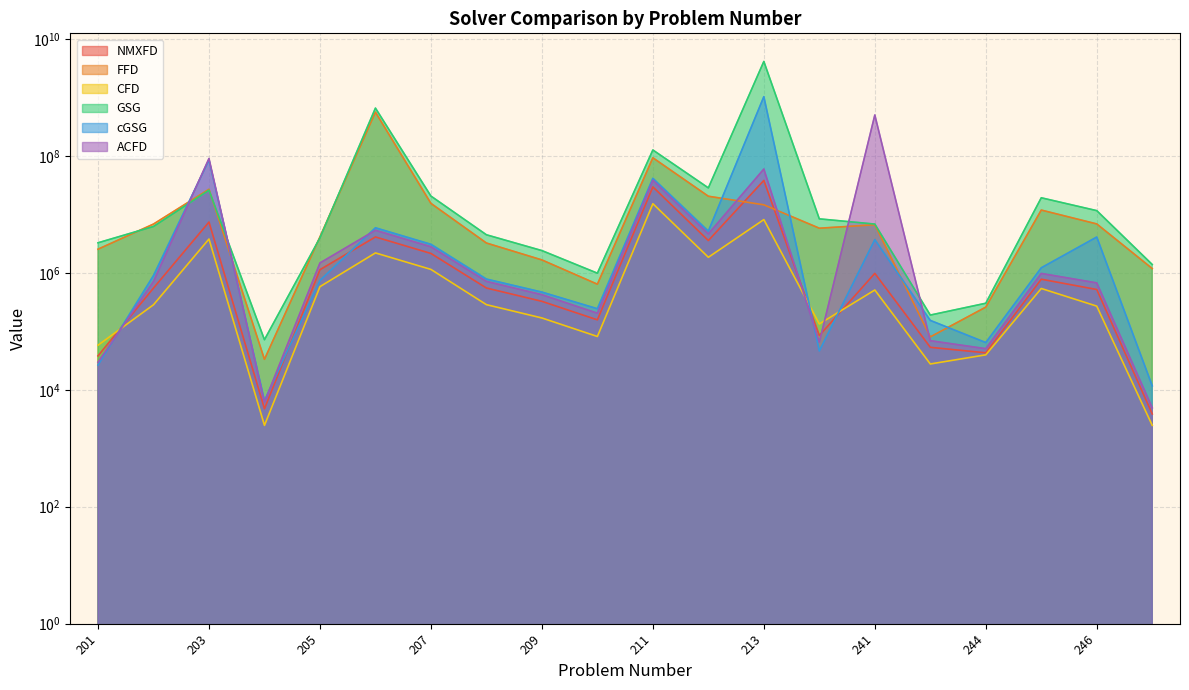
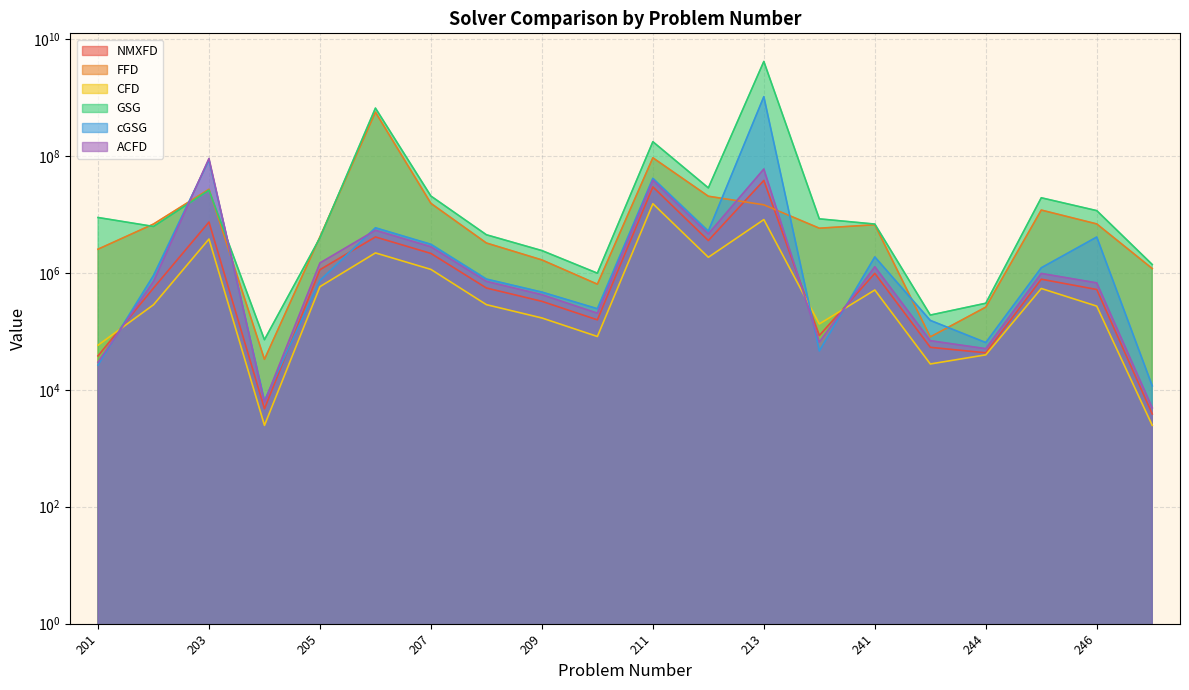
  {
    "GSG": {
-     "201": 3000000,
+     "201": 9000000,
      "207": 21000000,
      "209": 2400000,
-     "211": 130000000,
+     "211": 180000000,
      "213": 4000000000,
      "244": 300000,
      "246": 12000000
    },
    "cGSG": {
      "201": 30000,
      "205": 700000,
      "209": 500000,
      "213": 1000000000,
-     "241": 4000000,
+     "241": 1900000,
      "244": 60000,
      "246": 4000000
    },
    "ACFD": {
      "201": 30000,
      "205": 1500000,
      "209": 400000,
      "213": 60000000,
-     "241": 500000000,
+     "241": 1300000,
      "244": 50000,
      "246": 700000
    }
  }
